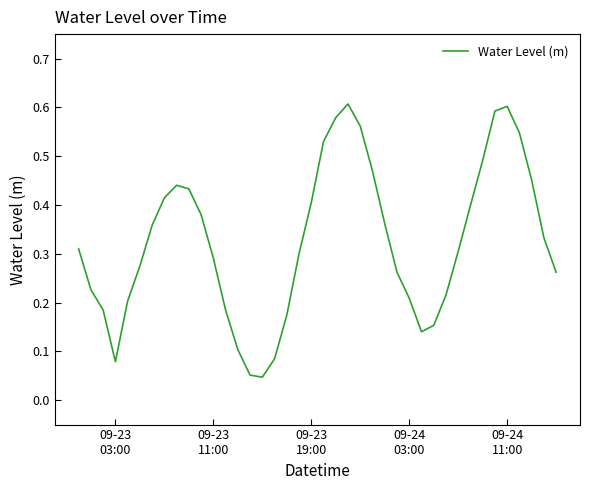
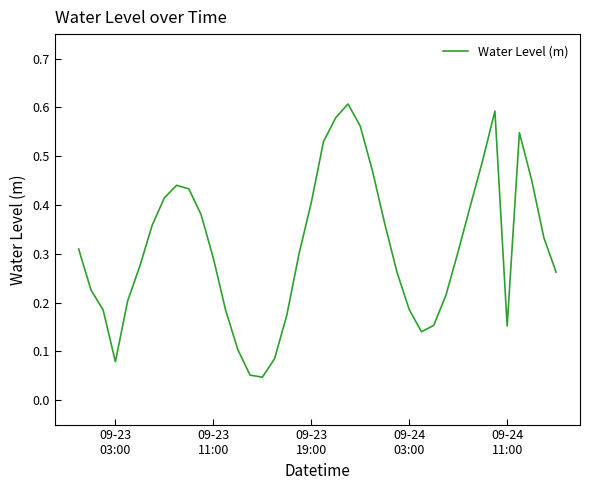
  {
    "09-23 03:00": 0.08,
    "09-23 11:00": 0.29,
    "09-23 19:00": 0.40,
-   "09-24 03:00": 0.21,
-   "09-24 11:00": 0.60
+   "09-24 03:00": 0.19,
+   "09-24 11:00": 0.15
  }
